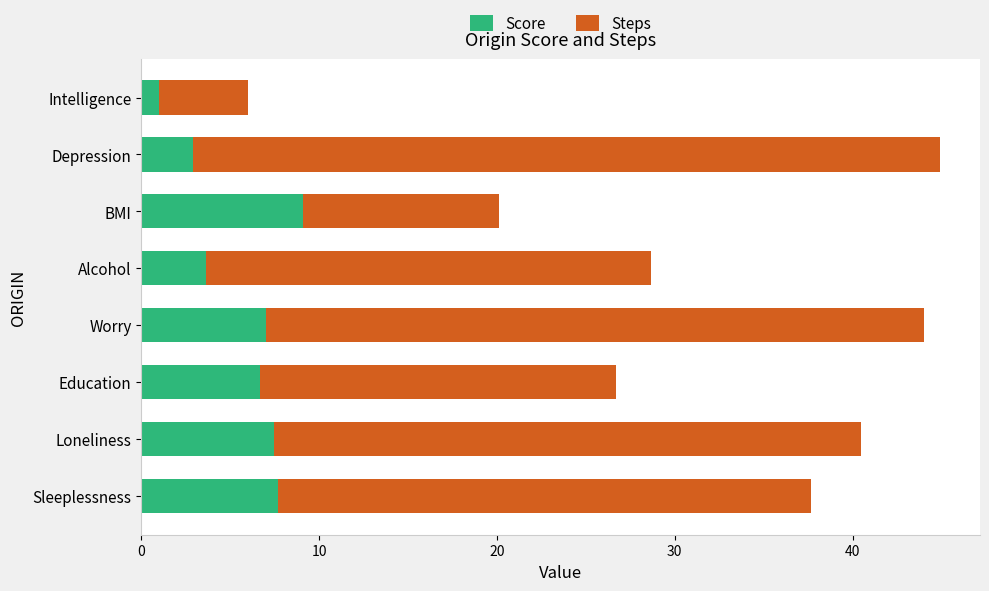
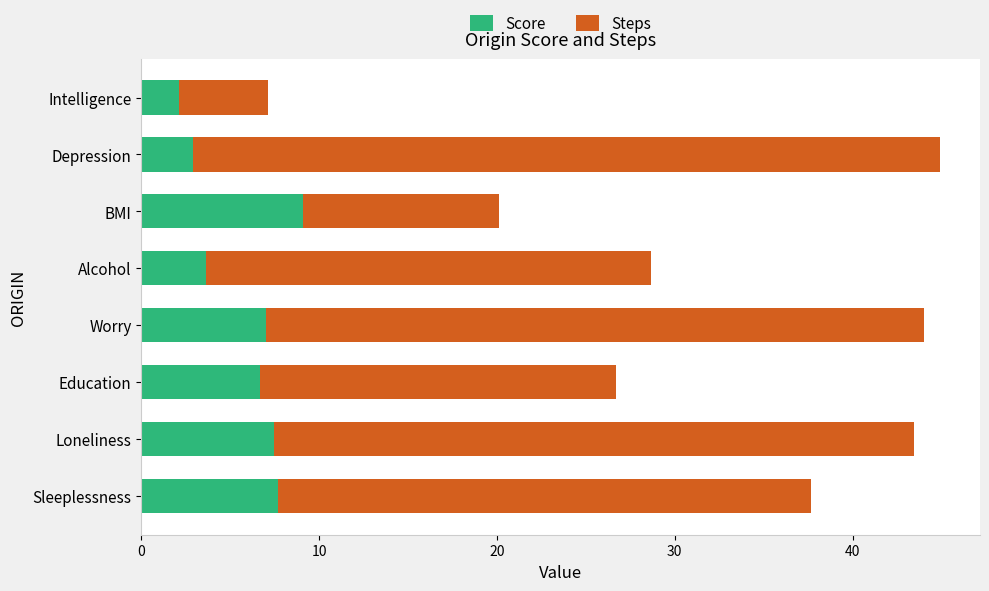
  {
    "Score": {
-     "Intelligence": 1.0,
+     "Intelligence": 2.1,
      "Depression": 2.9,
      "BMI": 9.1,
      "Alcohol": 3.7,
      "Worry": 7.0,
      "Education": 6.7,
      "Loneliness": 7.5,
      "Sleeplessness": 7.7
    },
    "Steps": {
      "Intelligence": 5,
      "Depression": 42,
      "BMI": 11,
      "Alcohol": 25,
      "Worry": 37,
      "Education": 20,
-     "Loneliness": 33,
+     "Loneliness": 36,
      "Sleeplessness": 30
    }
  }
